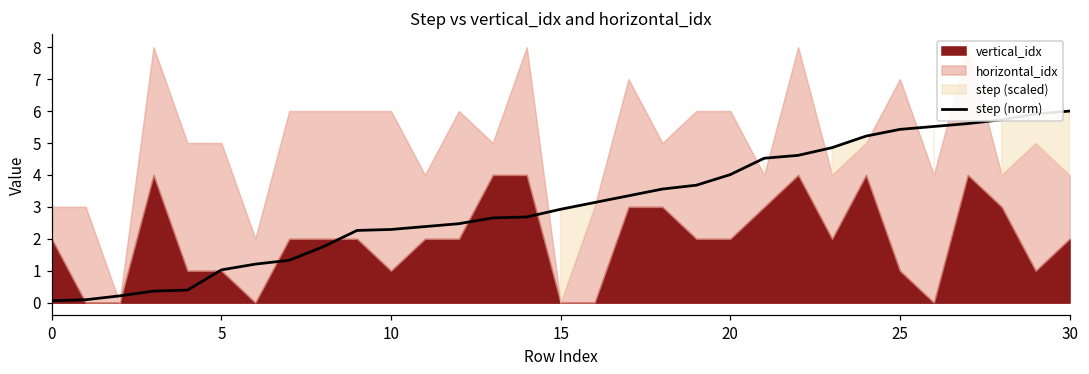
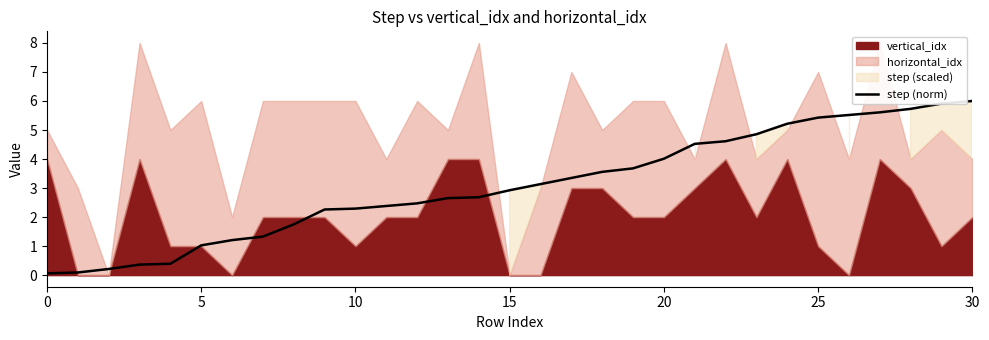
  {
    "vertical_idx": {
-     "0": 2,
+     "0": 4,
      "10": 1,
      "20": 2,
      "25": 1,
      "30": 2
    },
    "step (norm)": {
      "0": 0,
      "10": 2.3,
      "15": 3,
      "20": 4,
      "25": 5.4,
      "30": 6
    },
    "horizontal_idx": {
-     "5": 4
+     "5": 5
    }
  }
